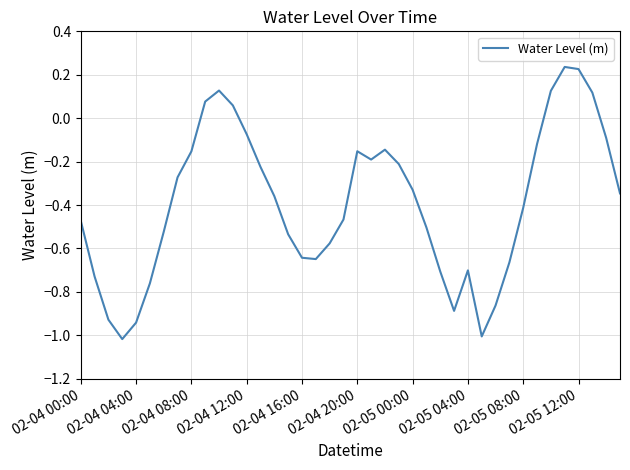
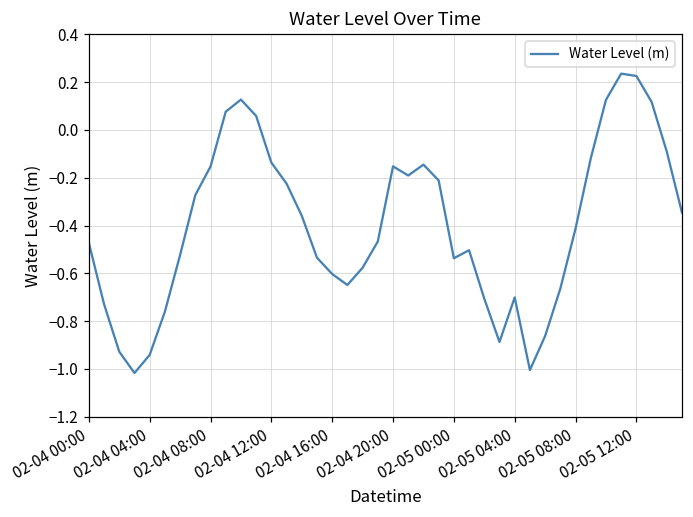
  {
    "02-04 00:00": -0.47,
    "02-04 04:00": -0.94,
    "02-04 08:00": -0.15,
-   "02-04 12:00": -0.07,
-   "02-04 16:00": -0.64,
+   "02-04 12:00": -0.14,
+   "02-04 16:00": -0.60,
    "02-04 20:00": -0.15,
-   "02-05 00:00": -0.33,
+   "02-05 00:00": -0.54,
    "02-05 04:00": -0.70,
    "02-05 08:00": -0.41,
    "02-05 12:00": 0.23
  }
